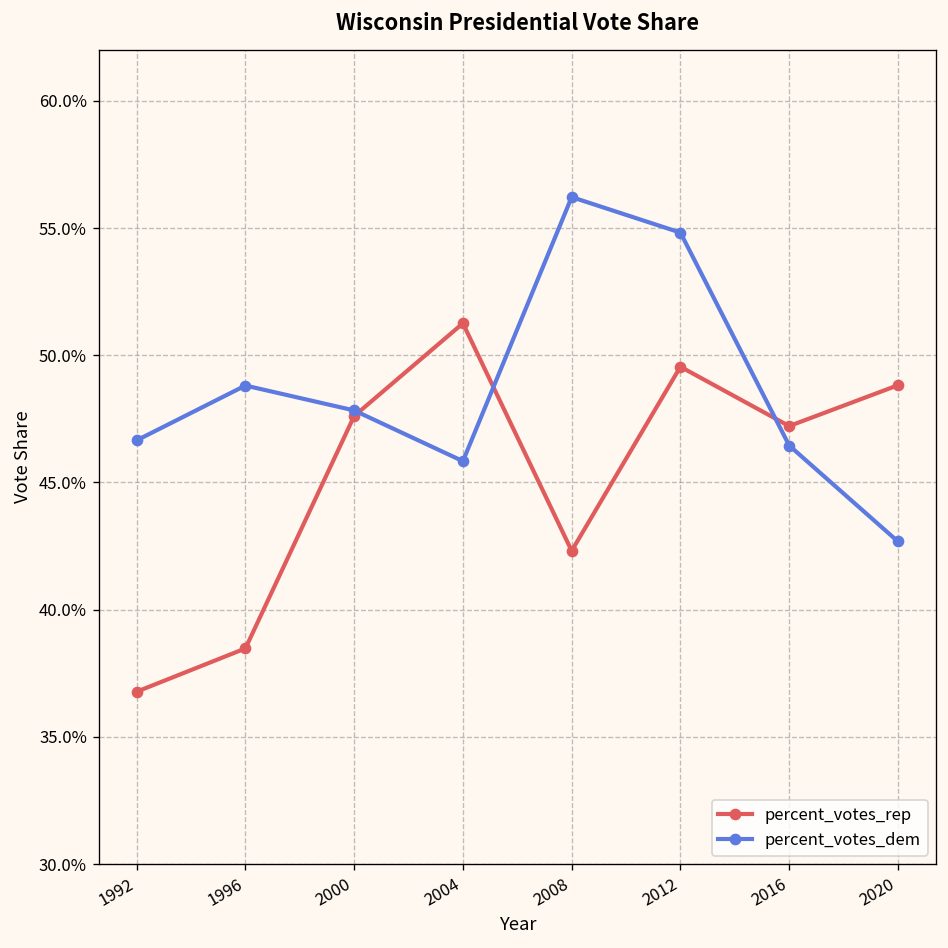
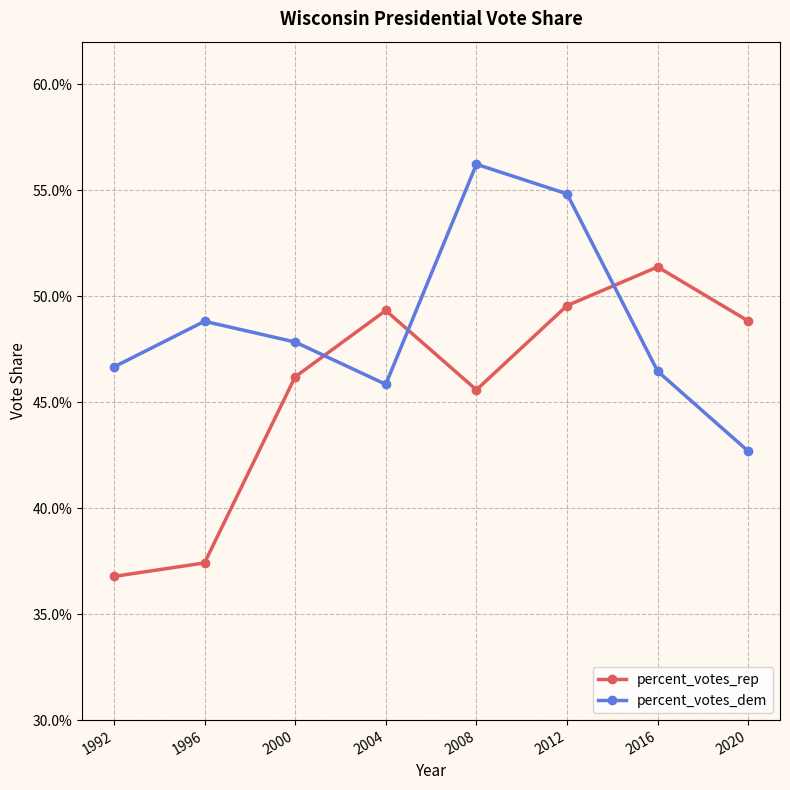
  {
    "percent_votes_rep": {
      "1992": "36.8%",
-     "1996": "38.5%",
-     "2000": "47.6%",
-     "2004": "51.3%",
-     "2008": "42.3%",
+     "1996": "37.4%",
+     "2000": "46.2%",
+     "2004": "49.3%",
+     "2008": "45.6%",
      "2012": "49.5%",
-     "2016": "47.2%",
+     "2016": "51.4%",
      "2020": "48.8%"
    },
    "percent_votes_dem": {
      "1992": "46.7%",
      "1996": "48.8%",
      "2000": "47.8%",
      "2004": "45.8%",
      "2008": "56.2%",
      "2012": "54.8%",
      "2016": "46.5%",
      "2020": "42.7%"
    }
  }
